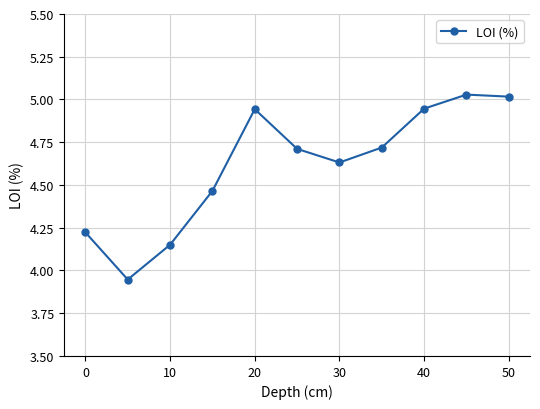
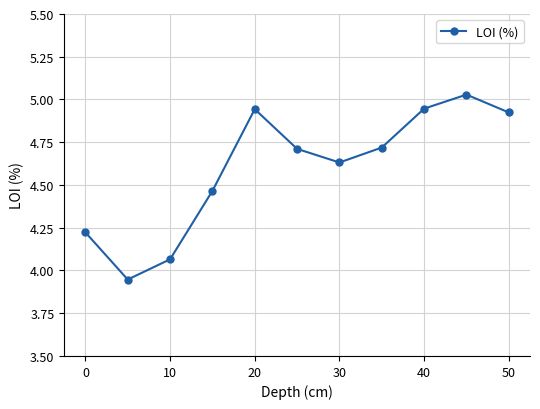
  {
    "0": 4.22,
-   "10": 4.15,
+   "10": 4.07,
    "20": 4.94,
    "30": 4.63,
    "40": 4.95,
-   "50": 5.02
+   "50": 4.92
  }
